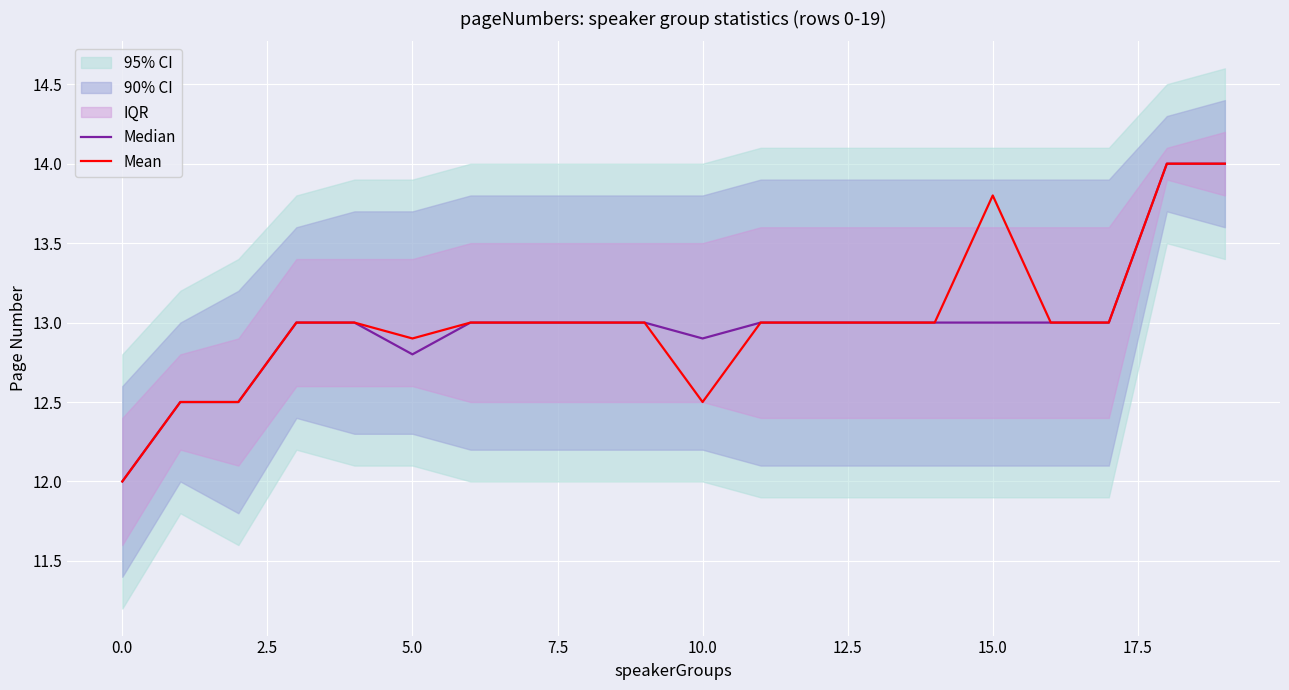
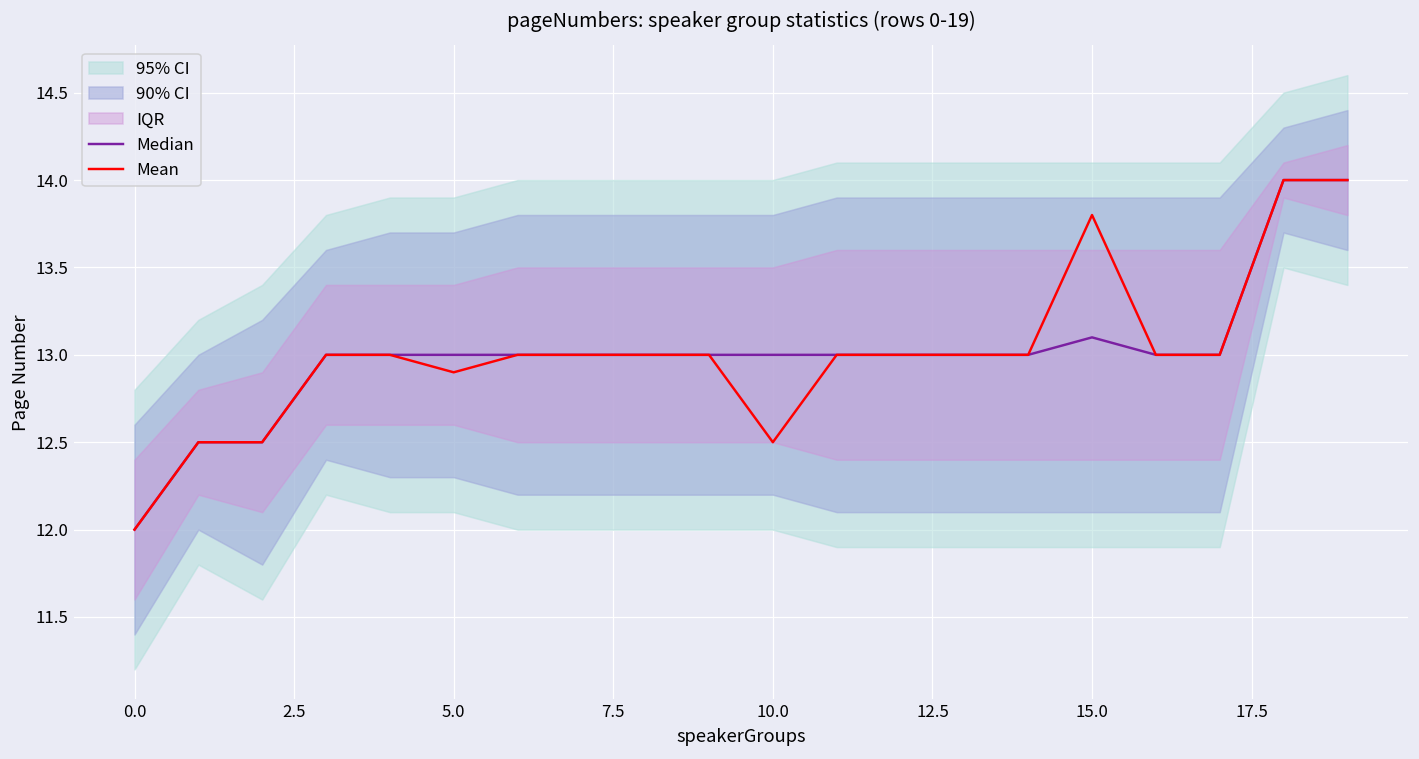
  {
    "Median": {
-     "5.0": 12.8,
-     "10.0": 12.9,
-     "15.0": 13.0
+     "5.0": 13.0,
+     "10.0": 13.0,
+     "15.0": 13.1
    },
    "Mean": {
      "5.0": 12.9,
      "10.0": 12.5,
      "15.0": 13.8
    }
  }
